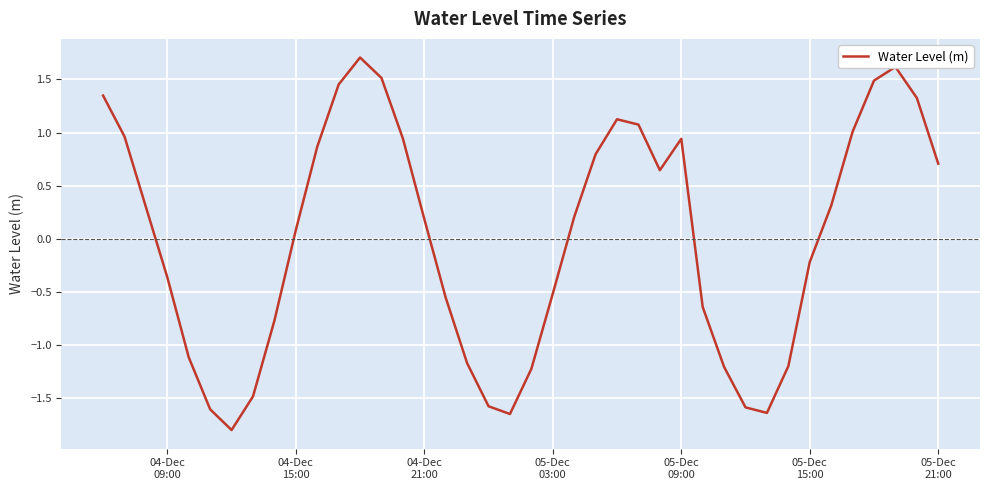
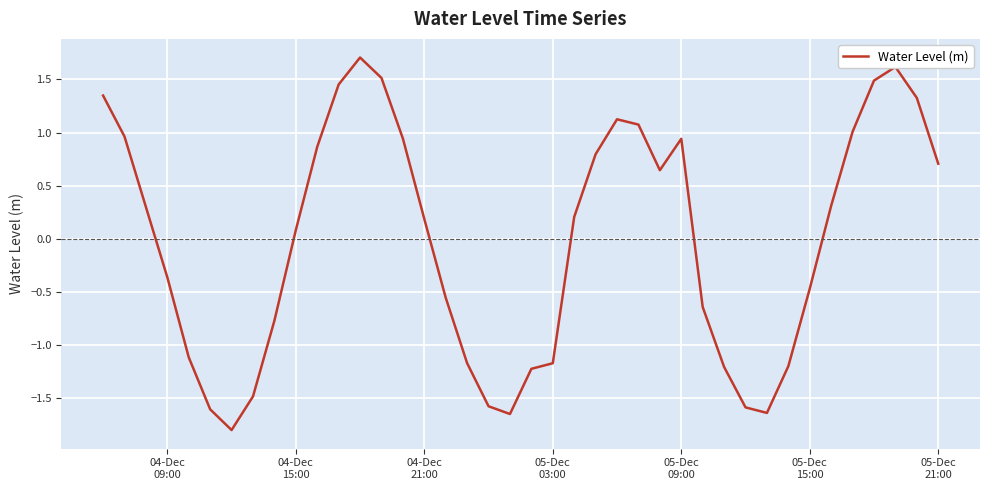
  {
    "04-Dec 09:00": -0.36,
    "04-Dec 15:00": 0.08,
    "04-Dec 21:00": 0.19,
-   "05-Dec 03:00": -0.51,
+   "05-Dec 03:00": -1.17,
    "05-Dec 09:00": 0.94,
-   "05-Dec 15:00": -0.22,
+   "05-Dec 15:00": -0.47,
    "05-Dec 21:00": 0.71
  }
